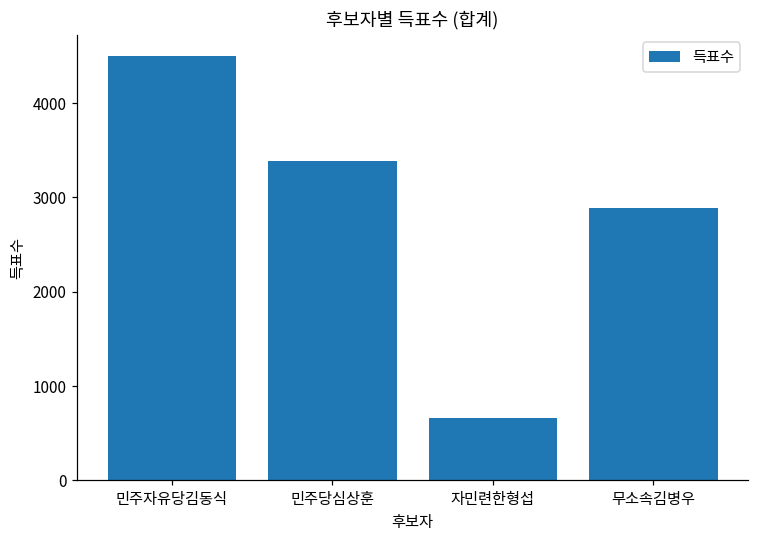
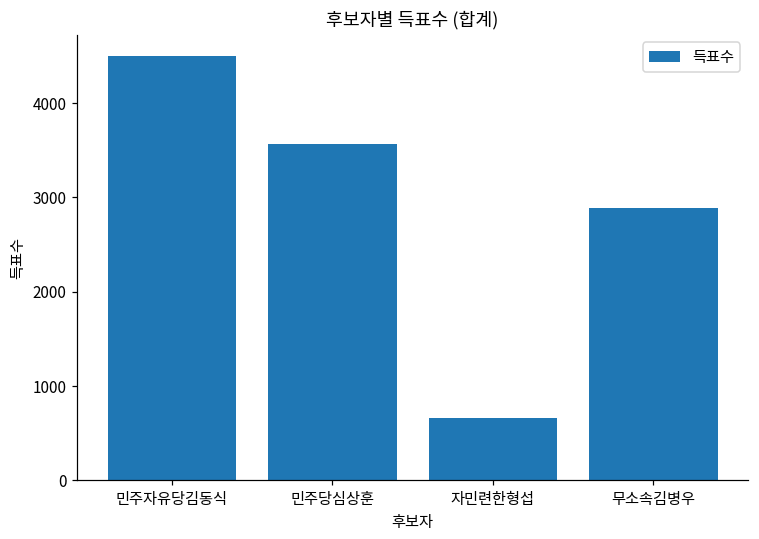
  {
    "민주자유당김동식": 4500,
-   "민주당심상훈": 3400,
+   "민주당심상훈": 3600,
    "자민련한형섭": 700,
    "무소속김병우": 2900
  }
